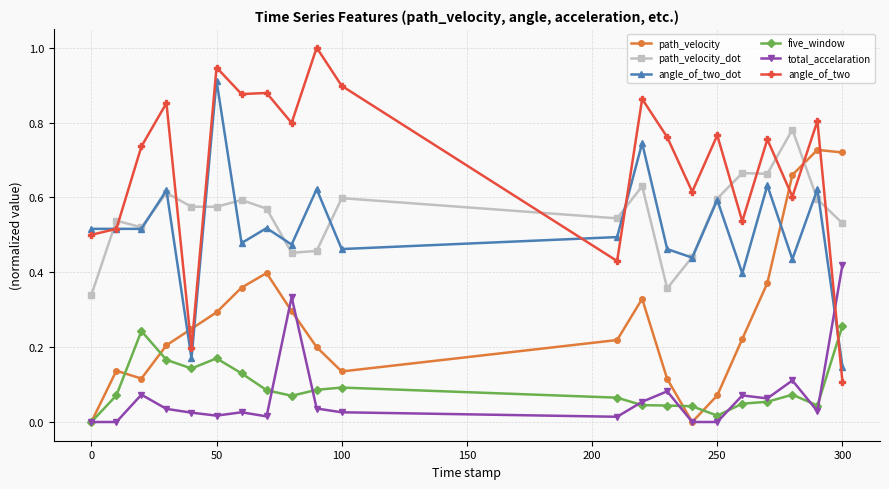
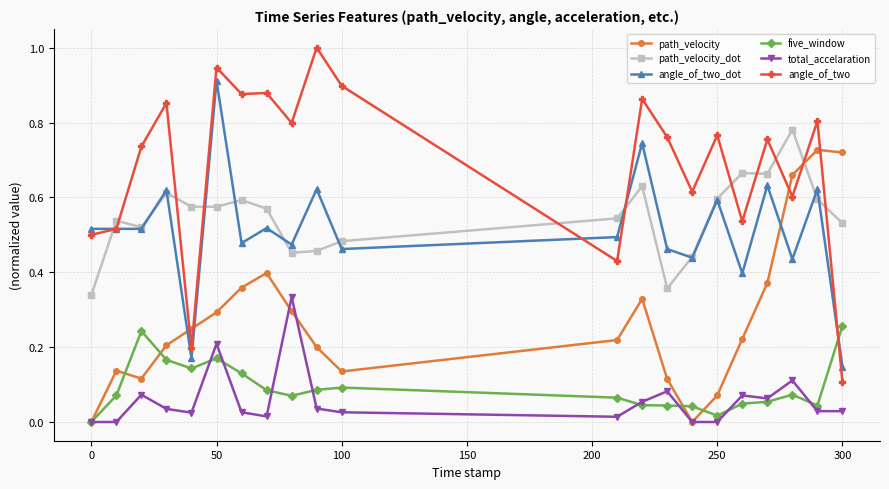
  {
    "path_velocity_dot": {
      "0": 0.34,
      "50": 0.58,
-     "100": 0.60,
+     "100": 0.48,
      "300": 0.53
    },
    "angle_of_two_dot": {
      "0": 0.52,
      "50": 0.91,
      "100": 0.46,
      "300": 0.15
    },
    "five_window": {
      "50": 0.17,
      "100": 0.09,
      "250": 0.02,
      "300": 0.26
    },
    "total_accelaration": {
-     "50": 0.02,
+     "50": 0.21,
      "100": 0.03,
      "250": 0.00,
-     "300": 0.42
+     "300": 0.03
    }
  }
